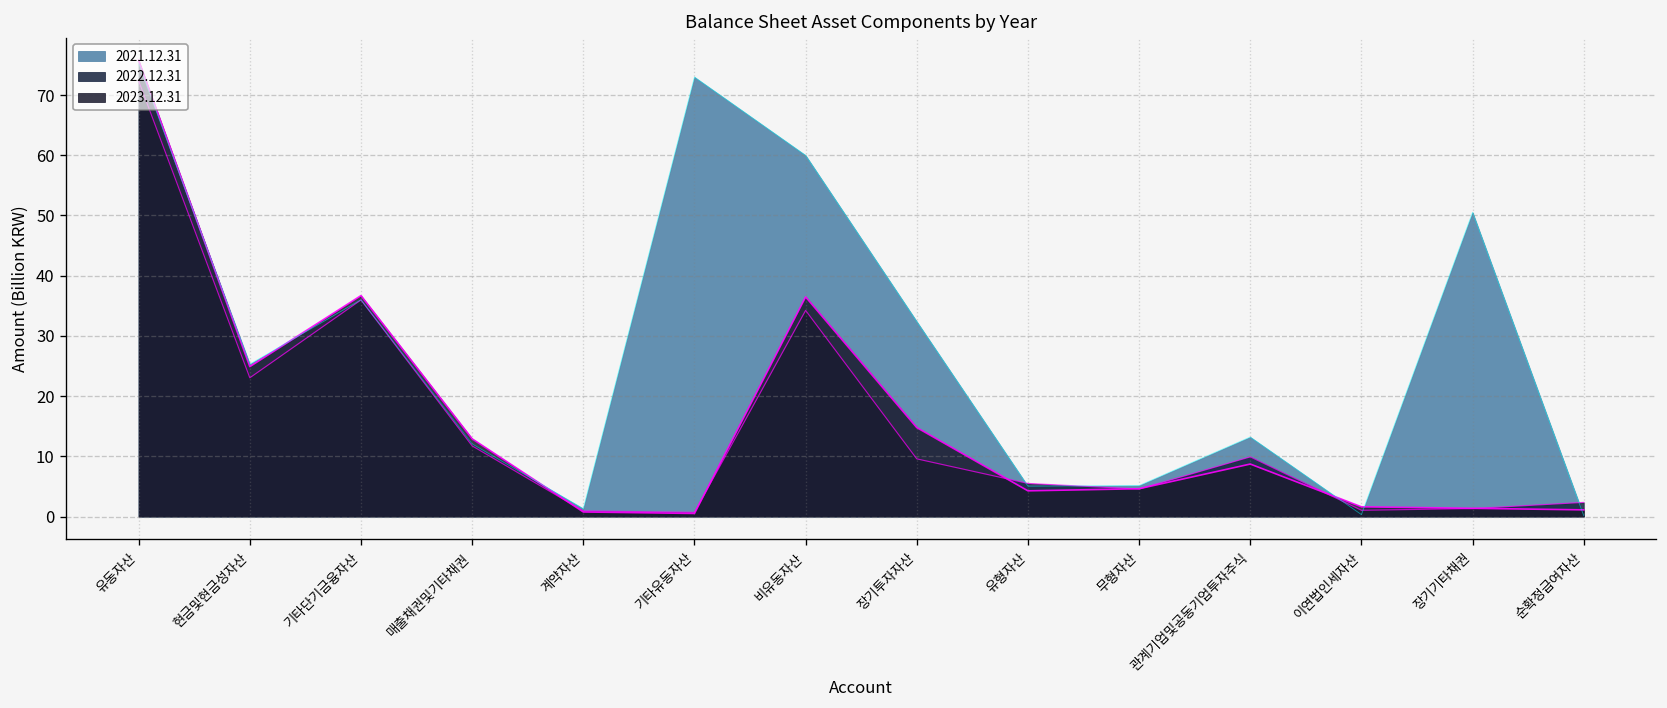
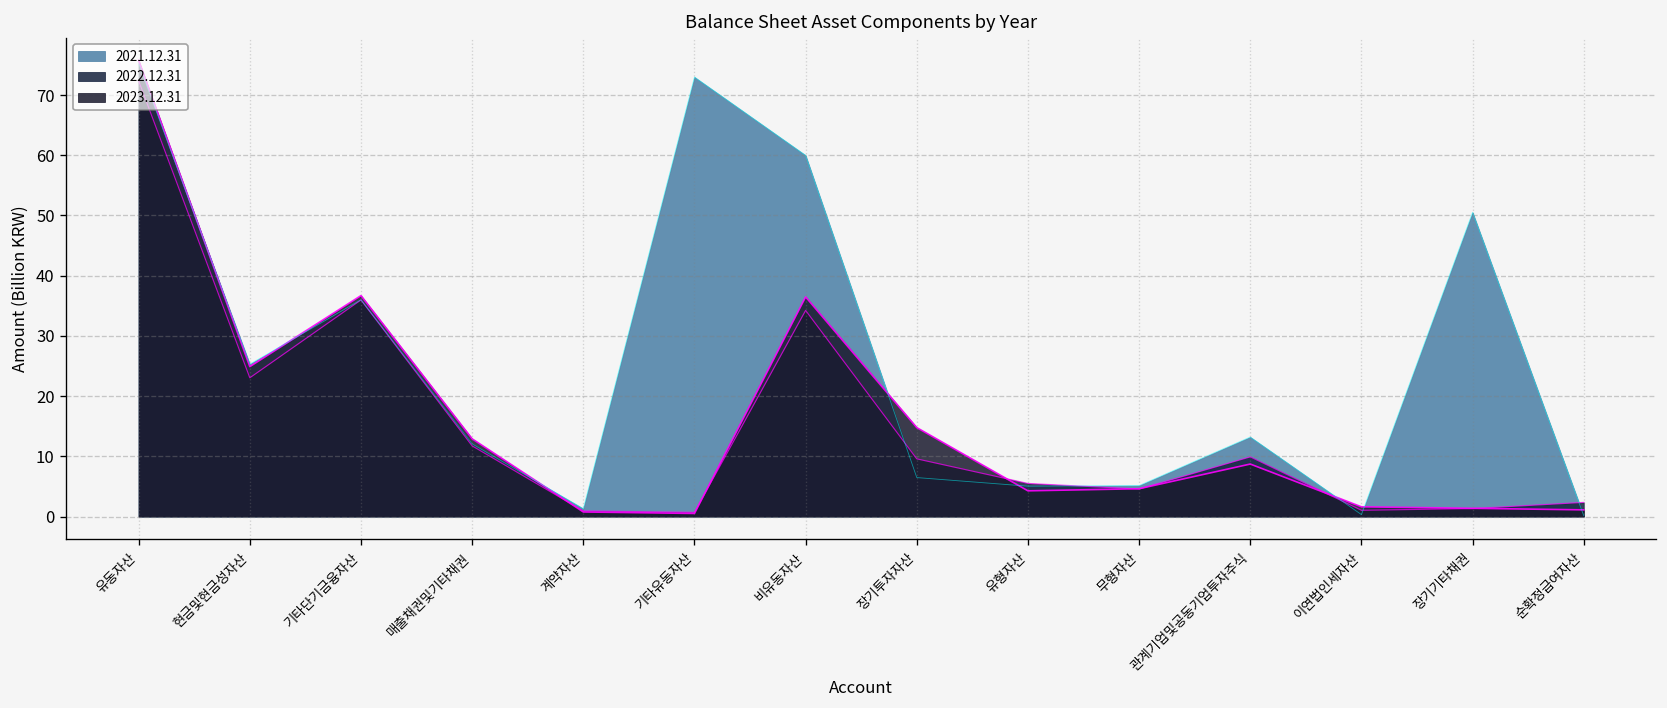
  {
    "2021.12.31": {
      "기타유동자산": 73,
      "비유동자산": 60,
-     "장기투자자산": 32,
+     "장기투자자산": 6,
      "무형자산": 5,
      "관계기업및공동기업투자주식": 13,
      "이연법인세자산": 0,
      "장기기타채권": 51,
      "순확정급여자산": 0
    }
  }
